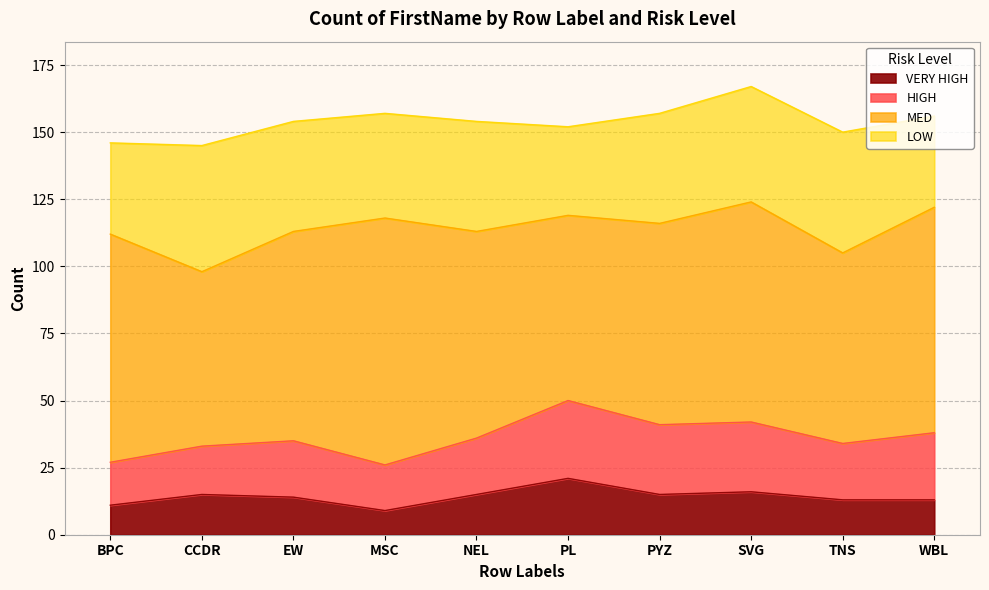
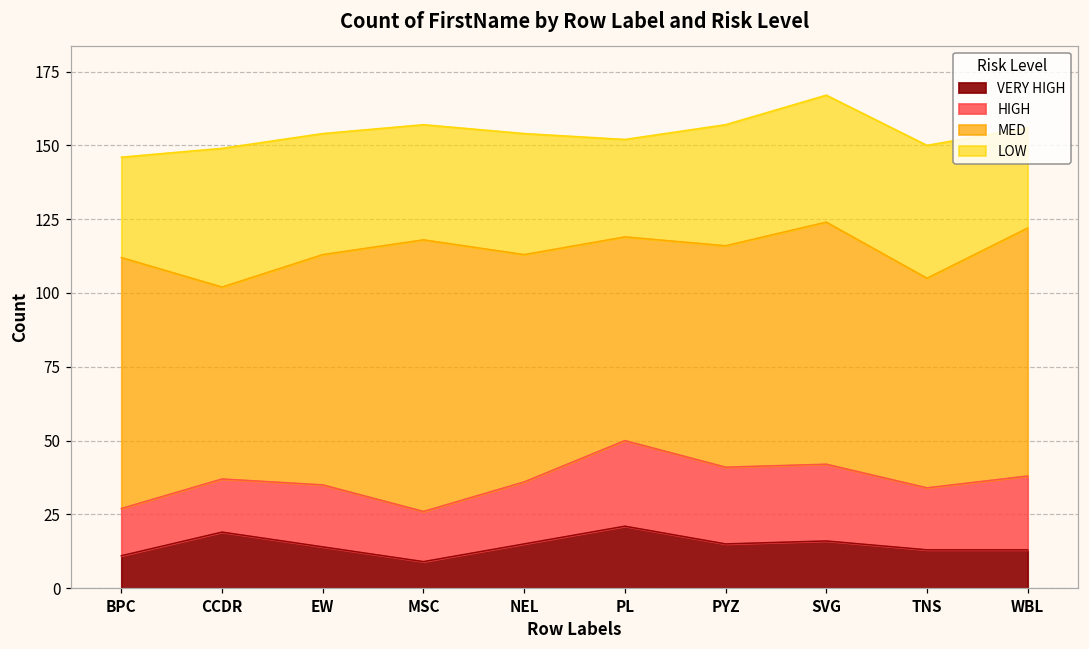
  {
    "VERY HIGH": {
      "BPC": 11,
-     "CCDR": 15,
+     "CCDR": 19,
      "EW": 14,
      "MSC": 9,
      "NEL": 15,
      "PL": 21,
      "PYZ": 15,
      "SVG": 16,
      "TNS": 13,
      "WBL": 13
    },
    "HIGH": {
      "BPC": 16,
      "CCDR": 18,
      "EW": 21,
      "MSC": 17,
      "NEL": 21,
      "PL": 29,
      "PYZ": 26,
      "SVG": 26,
      "TNS": 21,
      "WBL": 25
    }
  }
